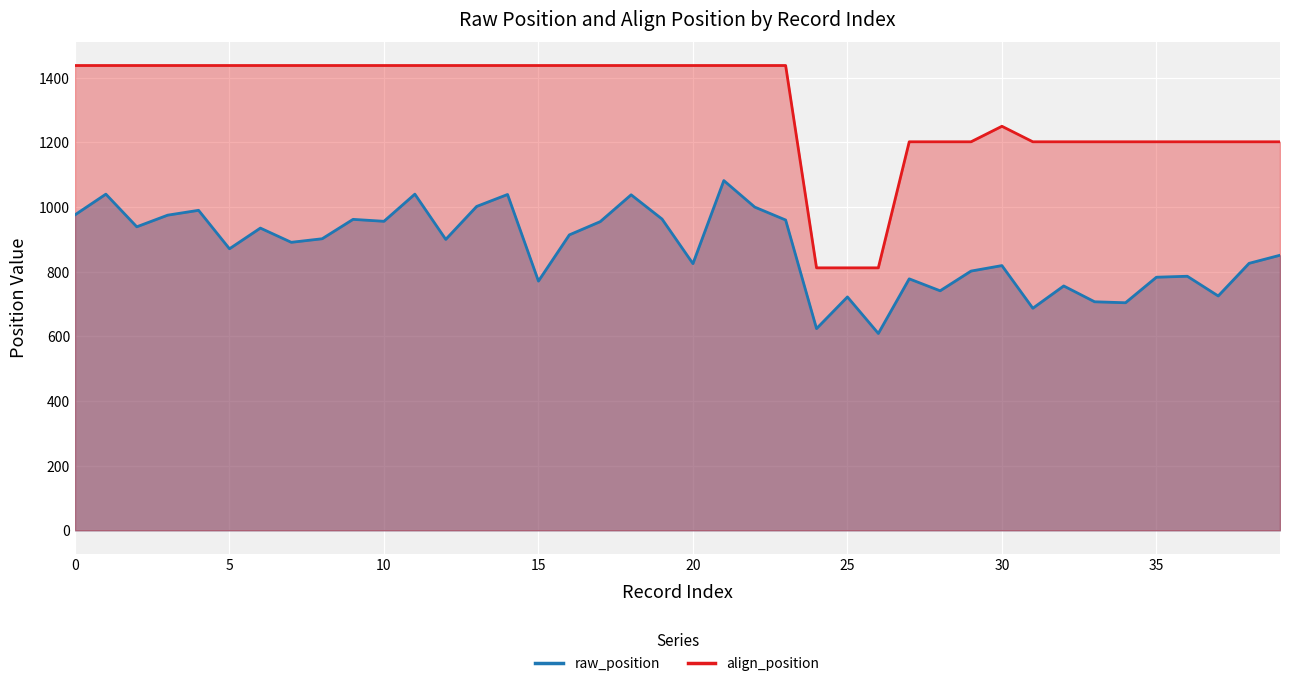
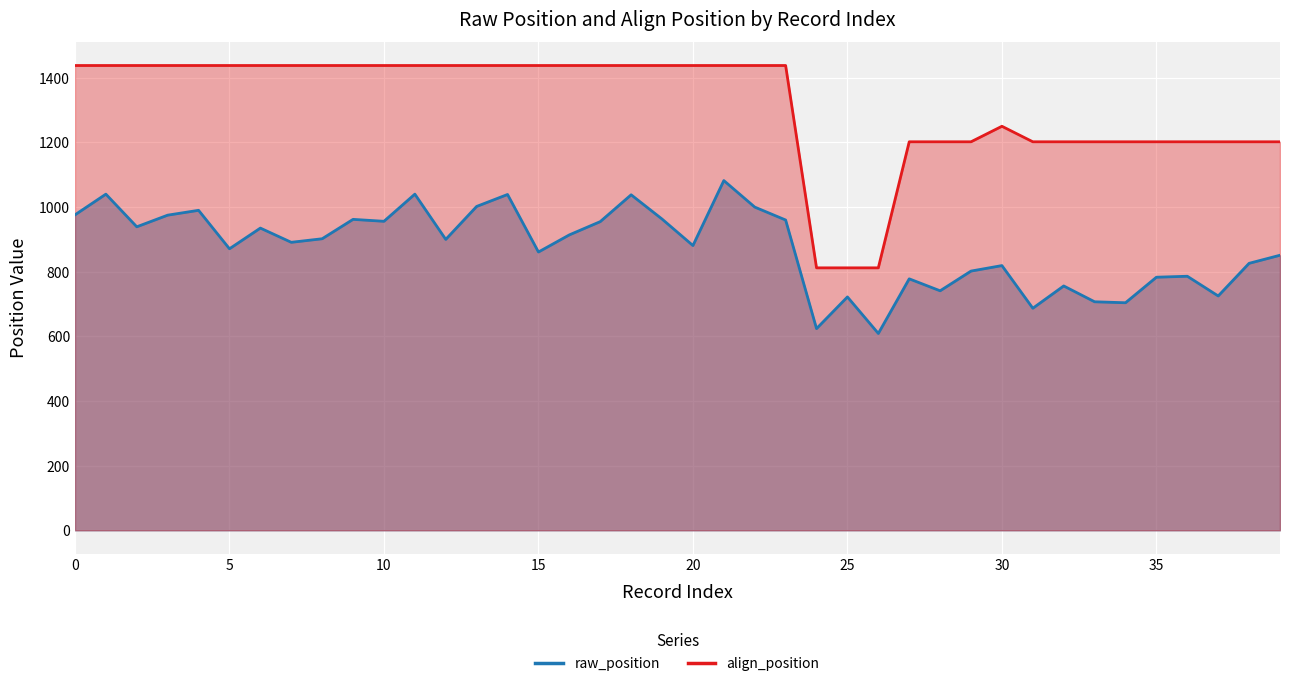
  {
    "raw_position": {
      "0": 980,
      "5": 870,
      "10": 960,
-     "15": 770,
-     "20": 830,
+     "15": 860,
+     "20": 880,
      "25": 720,
      "30": 820,
      "35": 780
    },
    "align_position": {
      "0": 1440,
      "5": 1440,
      "10": 1440,
      "15": 1440,
      "20": 1440,
      "25": 810,
      "30": 1250,
      "35": 1200
    }
  }
